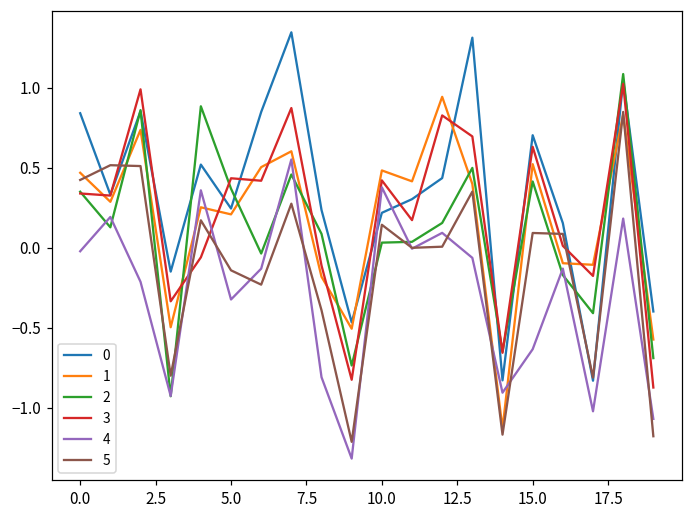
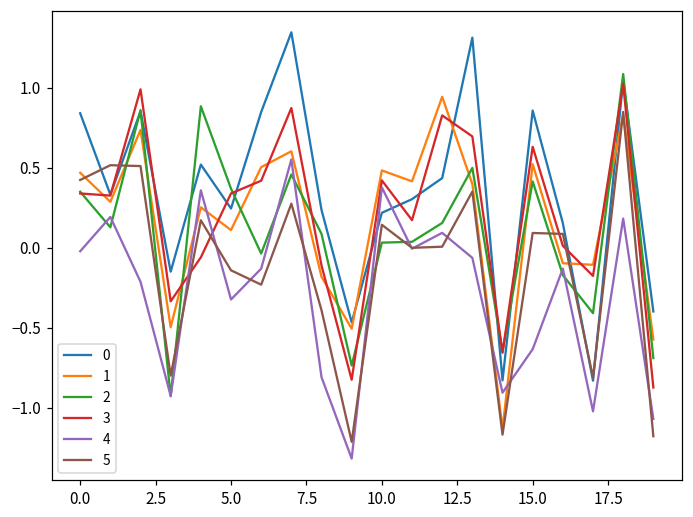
  {
    "0": {
      "0.0": 0.84,
      "5.0": 0.25,
      "10.0": 0.22,
-     "15.0": 0.70
+     "15.0": 0.86
    },
    "1": {
      "0.0": 0.47,
-     "5.0": 0.21,
+     "5.0": 0.11,
      "10.0": 0.48,
      "15.0": 0.52
    },
    "2": {
      "5.0": 0.37,
      "10.0": 0.03,
      "15.0": 0.41
    },
    "3": {
-     "5.0": 0.43,
+     "5.0": 0.34,
      "10.0": 0.42,
      "15.0": 0.63
    },
    "4": {
      "0.0": -0.02,
      "5.0": -0.32,
      "10.0": 0.38,
      "15.0": -0.63
    },
    "5": {
      "0.0": 0.42,
      "5.0": -0.14,
      "10.0": 0.14,
      "15.0": 0.09
    }
  }
